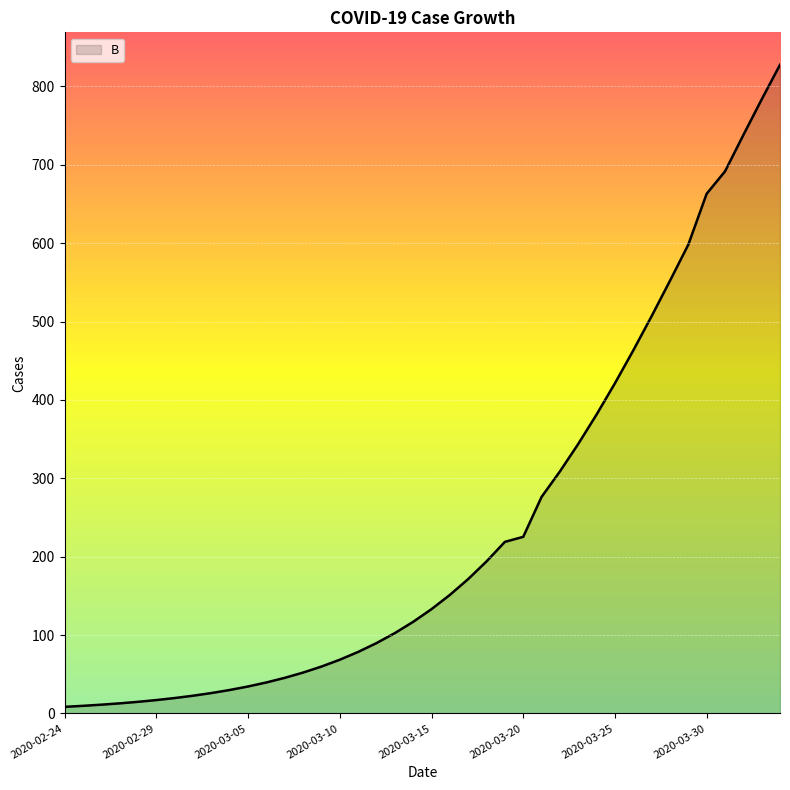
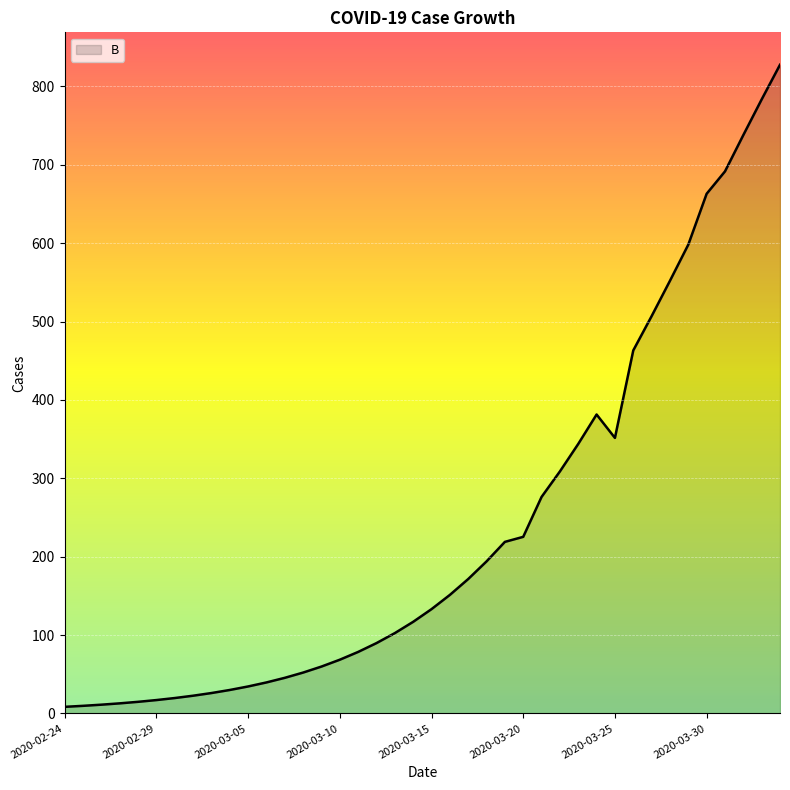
  {
    "2020-02-24": 10,
    "2020-02-29": 20,
    "2020-03-05": 30,
    "2020-03-10": 70,
    "2020-03-15": 130,
    "2020-03-20": 230,
-   "2020-03-25": 420,
+   "2020-03-25": 350,
    "2020-03-30": 660
  }
